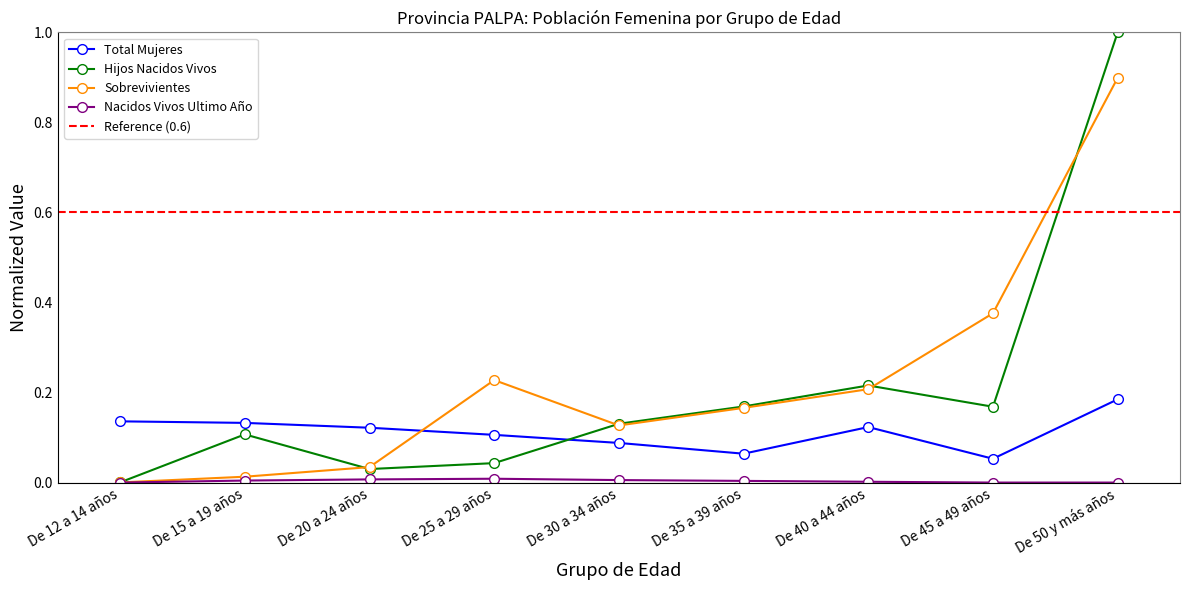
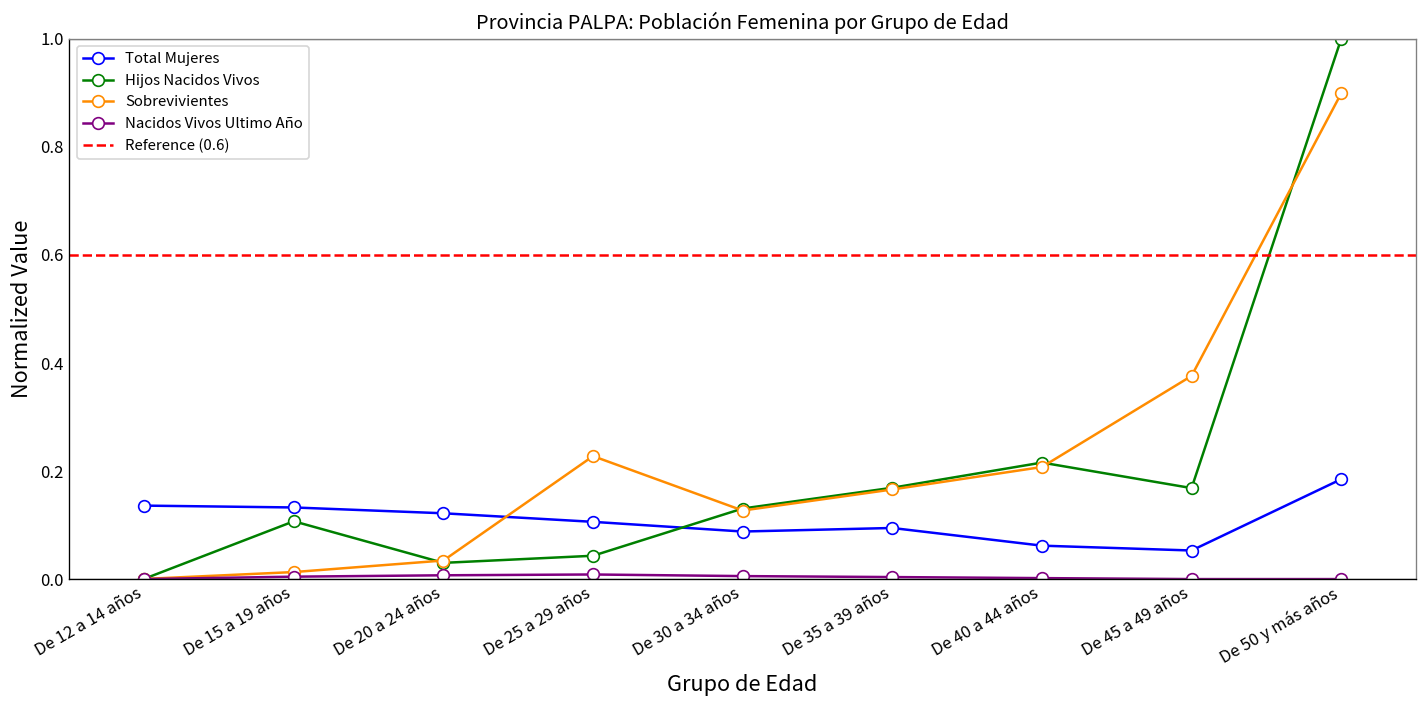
  {
    "Total Mujeres": {
      "De 12 a 14 años": 0.14,
      "De 15 a 19 años": 0.13,
      "De 20 a 24 años": 0.12,
      "De 25 a 29 años": 0.11,
      "De 30 a 34 años": 0.09,
-     "De 35 a 39 años": 0.06,
-     "De 40 a 44 años": 0.12,
+     "De 35 a 39 años": 0.09,
+     "De 40 a 44 años": 0.06,
      "De 45 a 49 años": 0.05,
      "De 50 y más años": 0.18
    },
    "Hijos Nacidos Vivos": {
      "De 15 a 19 años": 0.11,
      "De 25 a 29 años": 0.04,
      "De 40 a 44 años": 0.22,
      "De 45 a 49 años": 0.17,
      "De 50 y más años": 1.00
    },
    "Sobrevivientes": {
      "De 15 a 19 años": 0.01,
      "De 25 a 29 años": 0.23,
      "De 40 a 44 años": 0.21,
      "De 45 a 49 años": 0.38,
      "De 50 y más años": 0.90
    },
    "Nacidos Vivos Ultimo Año": {
      "De 15 a 19 años": 0.00,
      "De 20 a 24 años": 0.01,
      "De 25 a 29 años": 0.01,
      "De 30 a 34 años": 0.01,
      "De 35 a 39 años": 0.00,
      "De 40 a 44 años": 0.00,
      "De 45 a 49 años": 0.00,
      "De 50 y más años": 0.00
    }
  }
